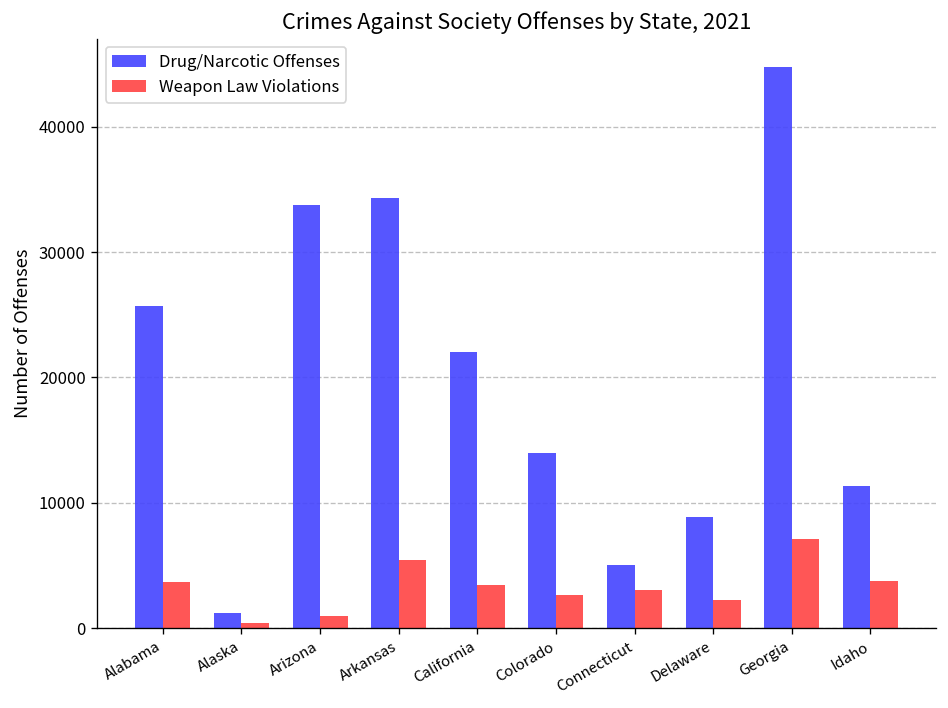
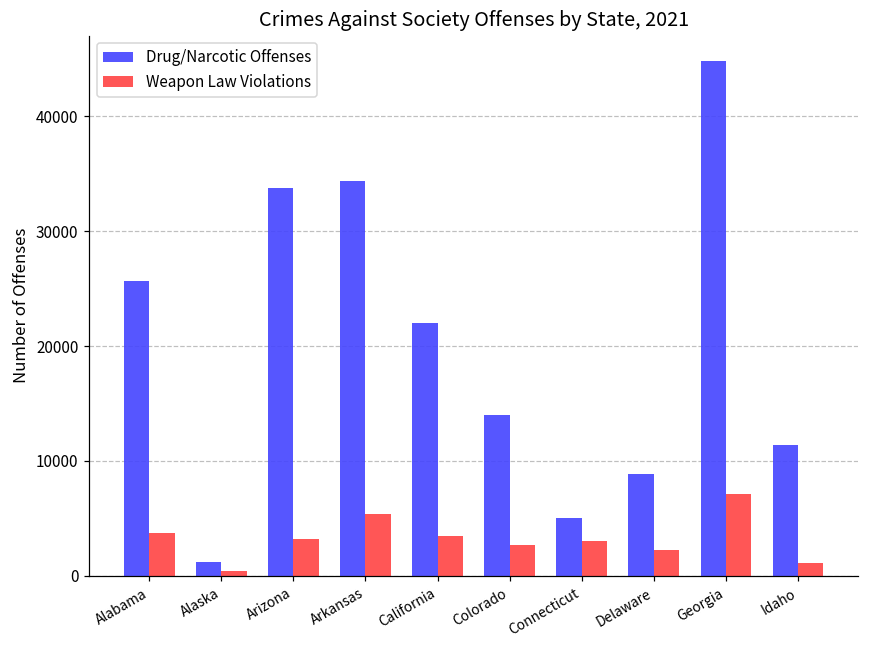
  {
    "Drug/Narcotic Offenses": {
      "Alabama": 25700,
      "Alaska": 1200,
      "Arizona": 33800,
      "Arkansas": 34300,
      "California": 22000,
      "Colorado": 14000,
      "Connecticut": 5000,
      "Delaware": 8900,
      "Georgia": 44800,
      "Idaho": 11400
    },
    "Weapon Law Violations": {
      "Alabama": 3700,
      "Alaska": 400,
-     "Arizona": 1000,
+     "Arizona": 3300,
      "Arkansas": 5400,
      "California": 3500,
      "Colorado": 2700,
      "Connecticut": 3000,
      "Delaware": 2200,
      "Georgia": 7100,
-     "Idaho": 3800
+     "Idaho": 1100
    }
  }
